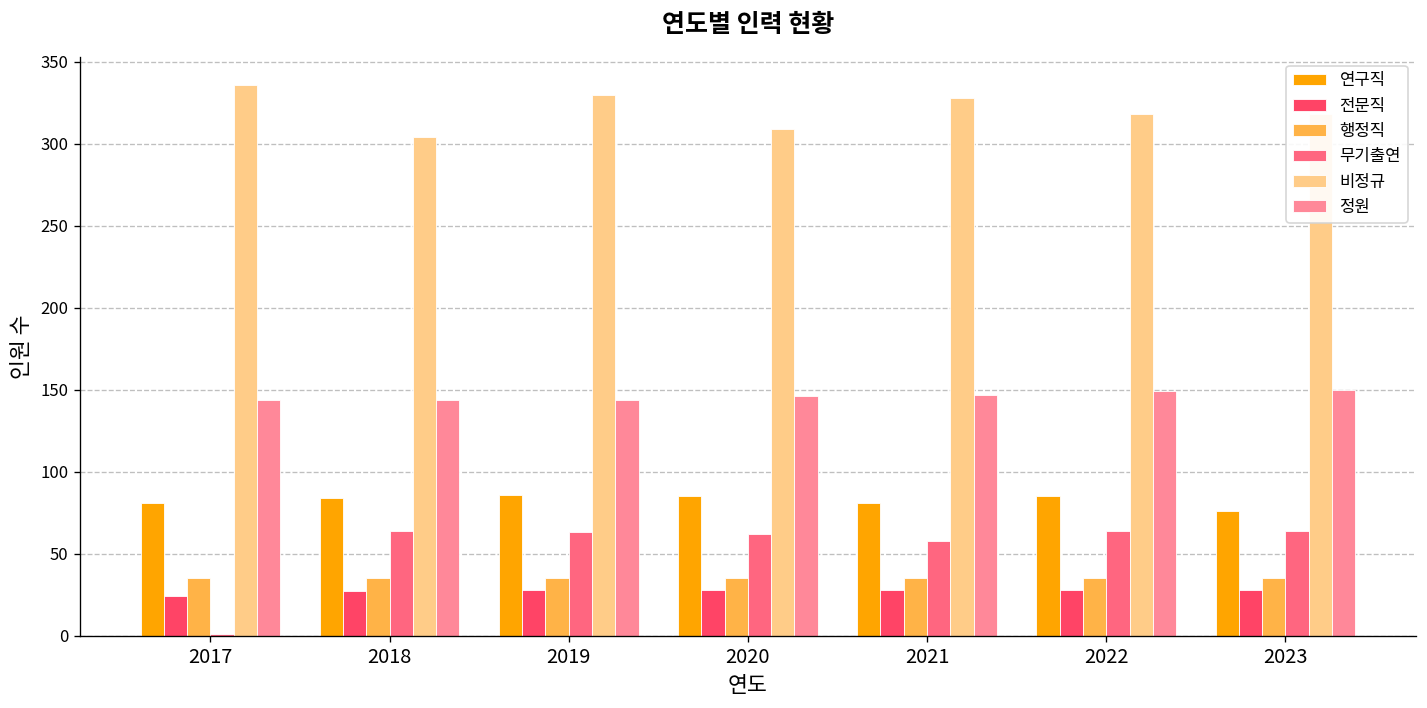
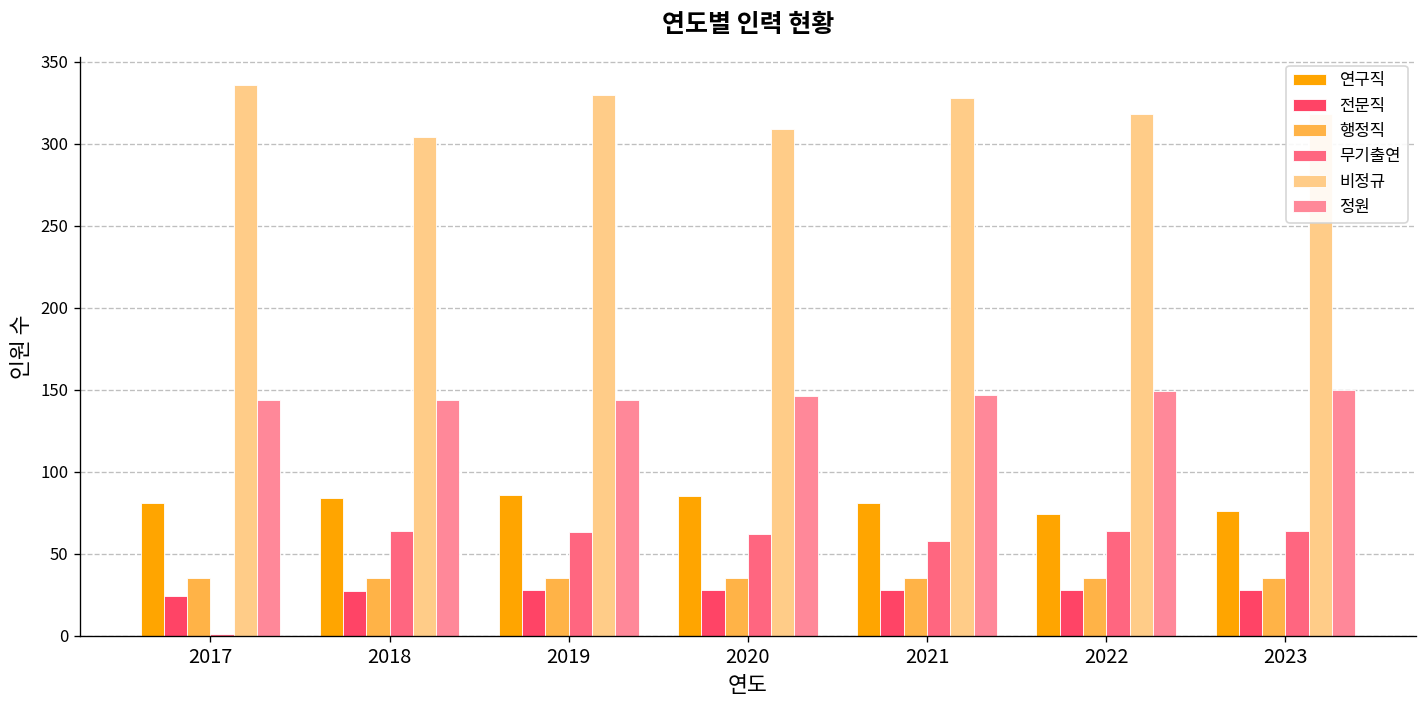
  {
    "연구직": {
      "2017": 81,
      "2018": 84,
      "2019": 86,
      "2020": 85,
      "2021": 81,
-     "2022": 85,
+     "2022": 74,
      "2023": 76
    },
    "행정직": {
      "2017": 35,
      "2018": 35,
      "2019": 35,
      "2020": 35,
      "2021": 35,
      "2022": 35,
      "2023": 35
    },
    "비정규": {
      "2017": 336,
      "2018": 304,
      "2019": 330,
      "2020": 309,
      "2021": 328,
      "2022": 318
    }
  }
